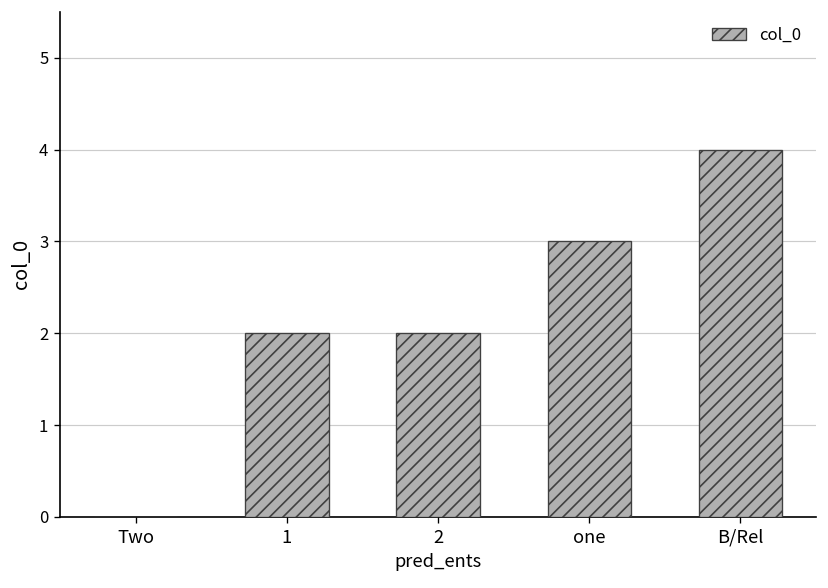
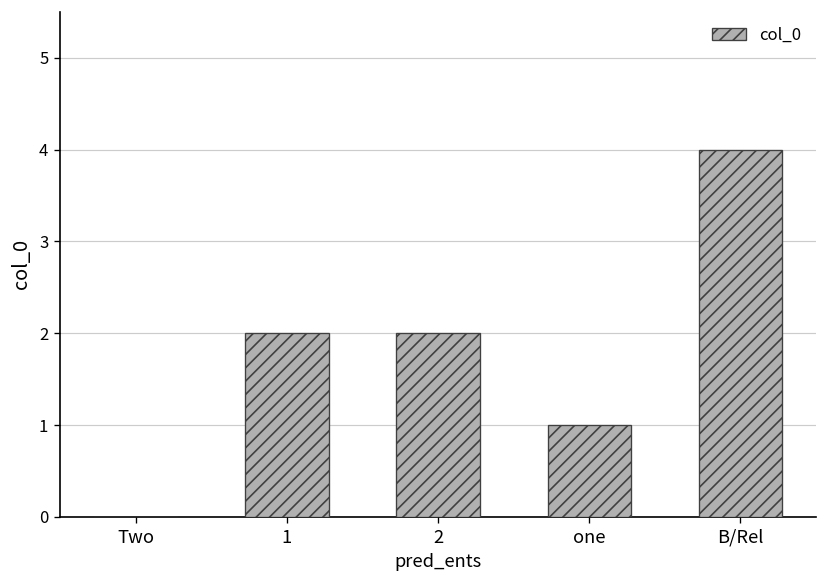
  {
    "Two": 0,
    "1": 2,
    "2": 2,
-   "one": 3,
+   "one": 1,
    "B/Rel": 4
  }
